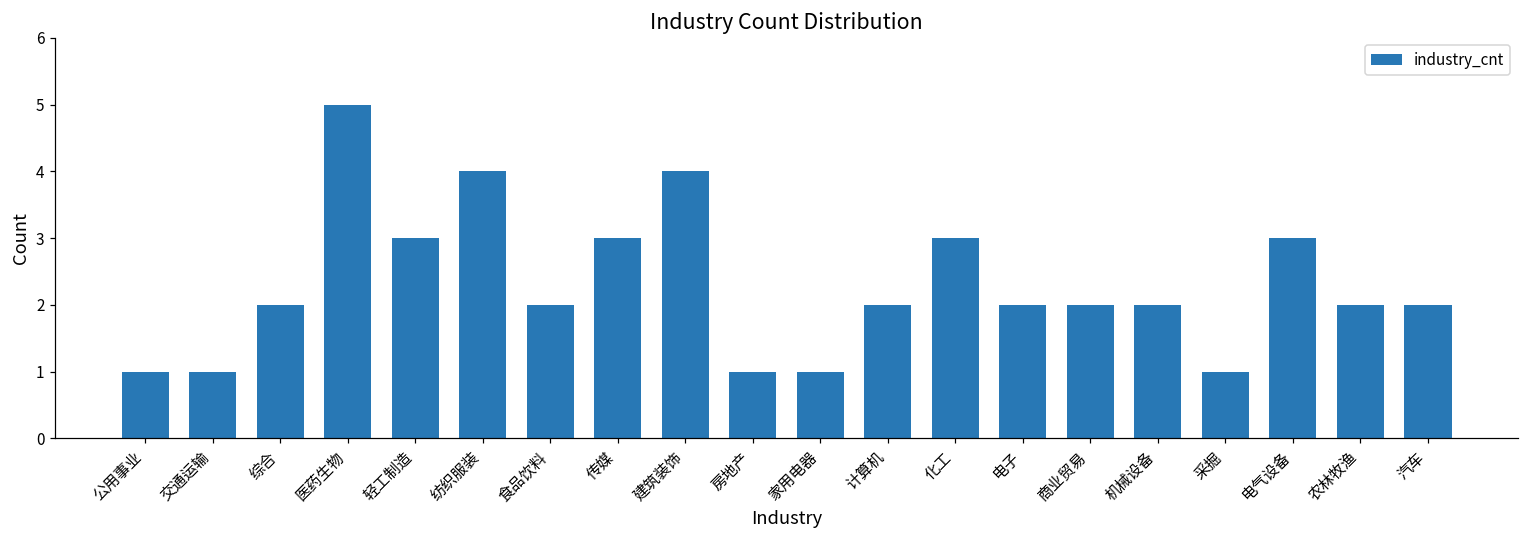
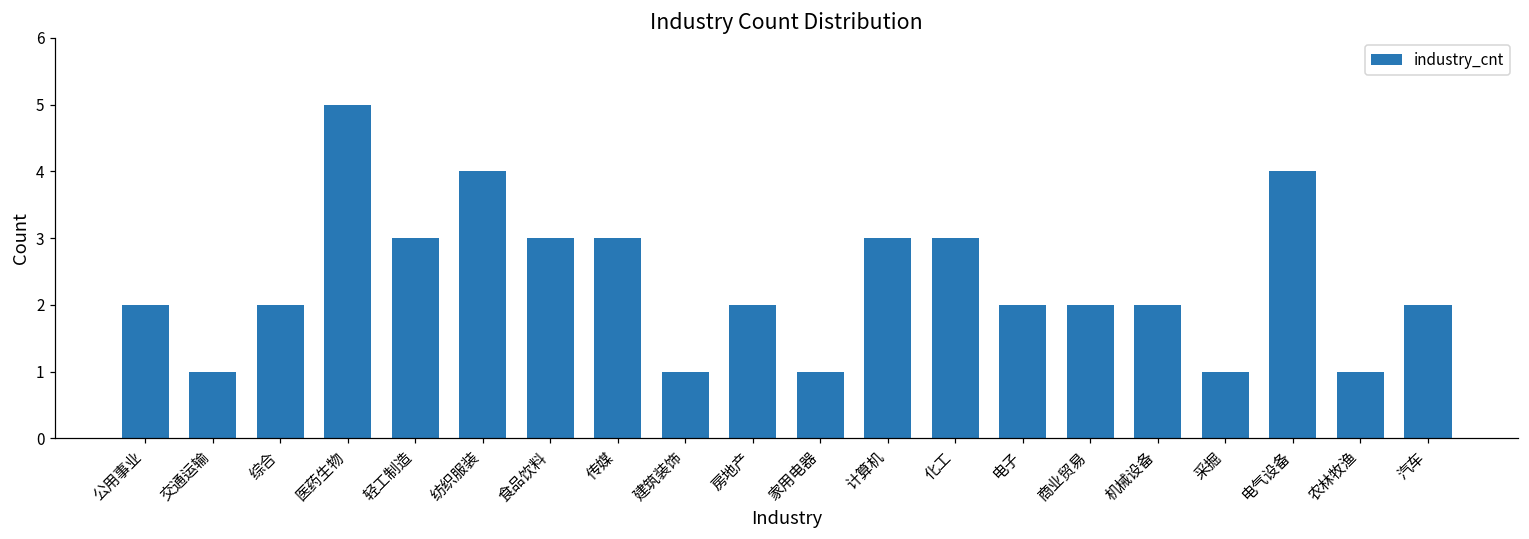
  {
-   "公用事业": 1,
+   "公用事业": 2,
    "交通运输": 1,
    "综合": 2,
    "医药生物": 5,
    "轻工制造": 3,
    "纺织服装": 4,
-   "食品饮料": 2,
+   "食品饮料": 3,
    "传媒": 3,
-   "建筑装饰": 4,
-   "房地产": 1,
+   "建筑装饰": 1,
+   "房地产": 2,
    "家用电器": 1,
-   "计算机": 2,
+   "计算机": 3,
    "化工": 3,
    "电子": 2,
    "商业贸易": 2,
    "机械设备": 2,
    "采掘": 1,
-   "电气设备": 3,
-   "农林牧渔": 2,
+   "电气设备": 4,
+   "农林牧渔": 1,
    "汽车": 2
  }
